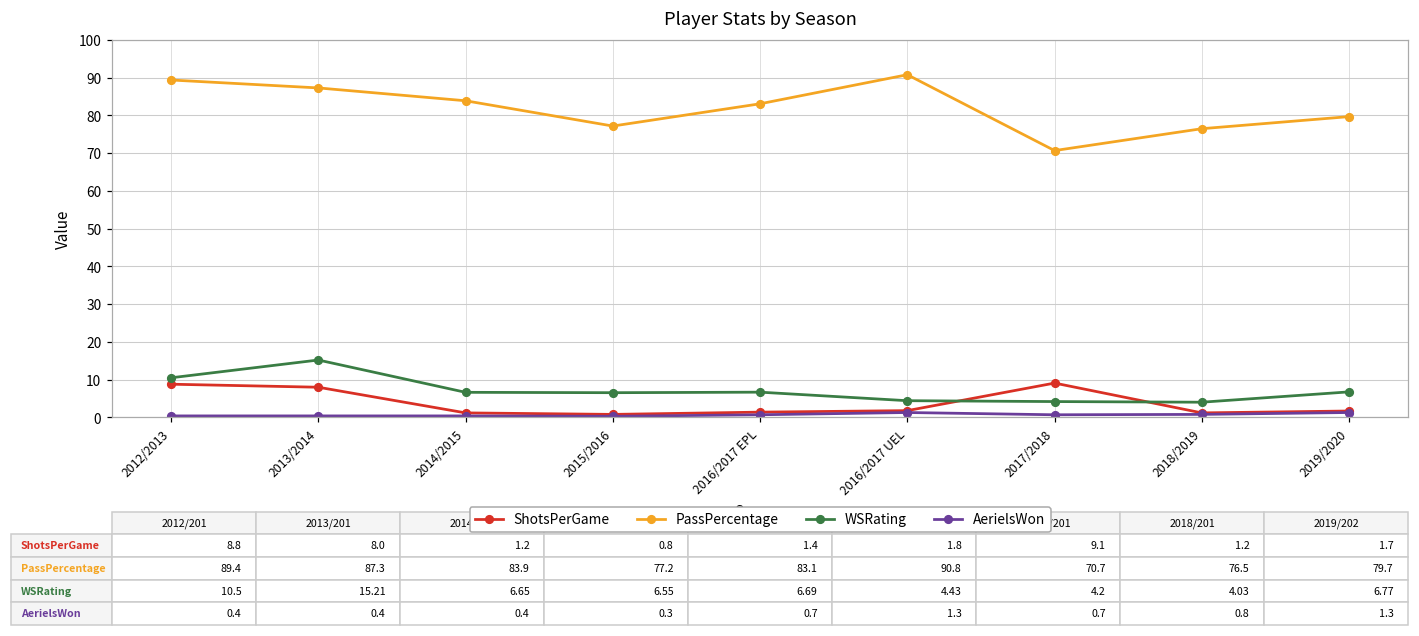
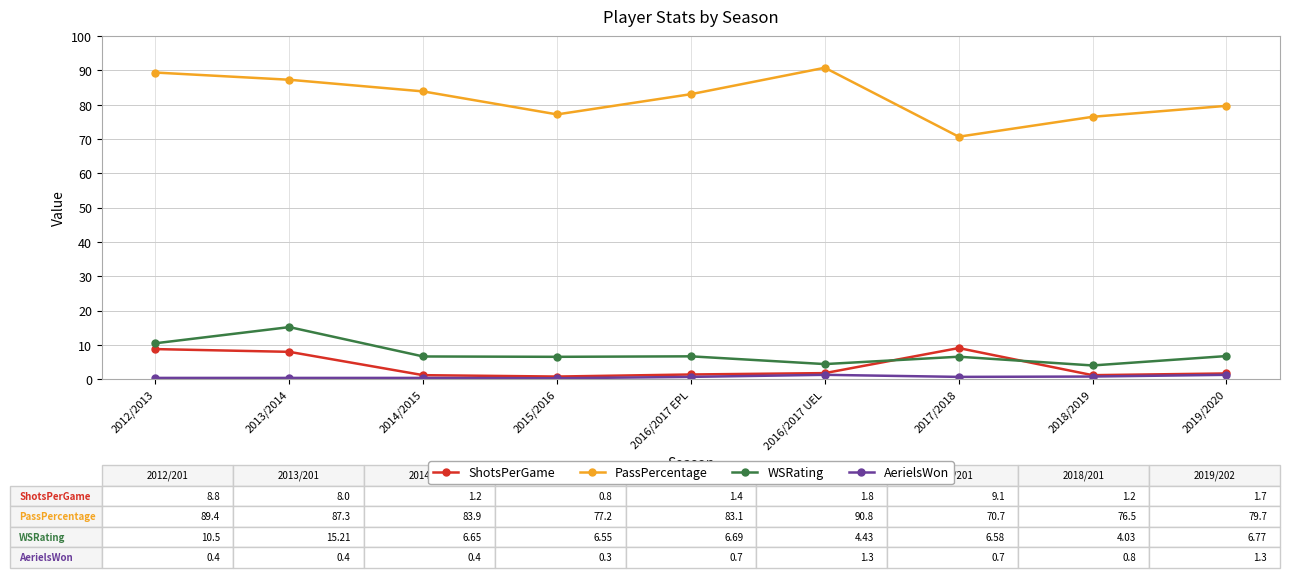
  {
    "ShotsPerGame": {
      "2012/2013": 9,
      "2013/2014": 8,
      "2014/2015": 1,
      "2017/2018": 9
    },
    "PassPercentage": {
      "2012/2013": 89,
      "2013/2014": 87,
      "2014/2015": 84,
      "2015/2016": 77,
      "2016/2017 EPL": 83,
      "2016/2017 UEL": 91,
      "2017/2018": 71,
      "2018/2019": 77,
      "2019/2020": 80
    },
    "WSRating": {
-     "2017/2018": 4.2
+     "2017/2018": 6.58
    },
    "AerielsWon": {
      "2012/2013": 0,
      "2013/2014": 0,
      "2014/2015": 0,
      "2017/2018": 1
    }
  }
